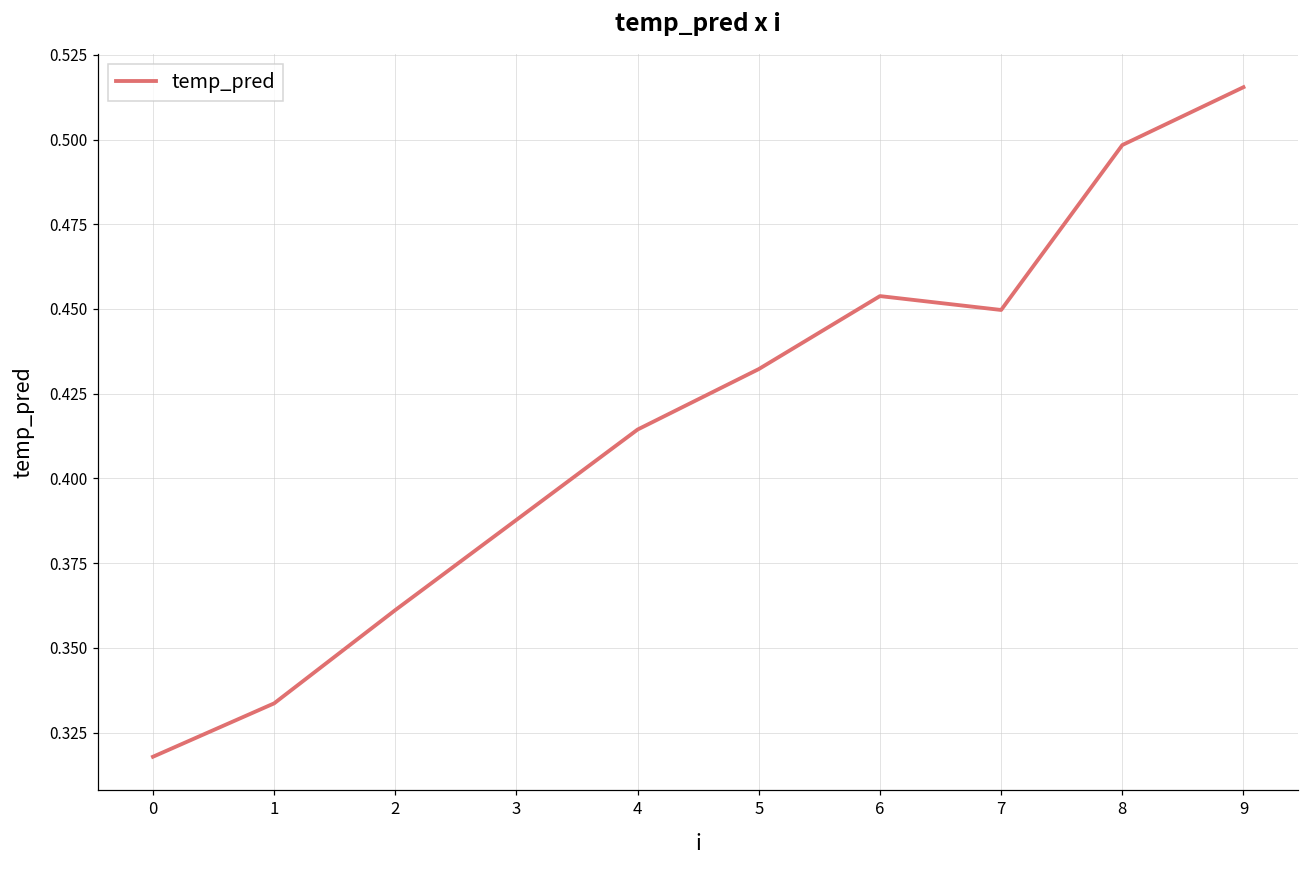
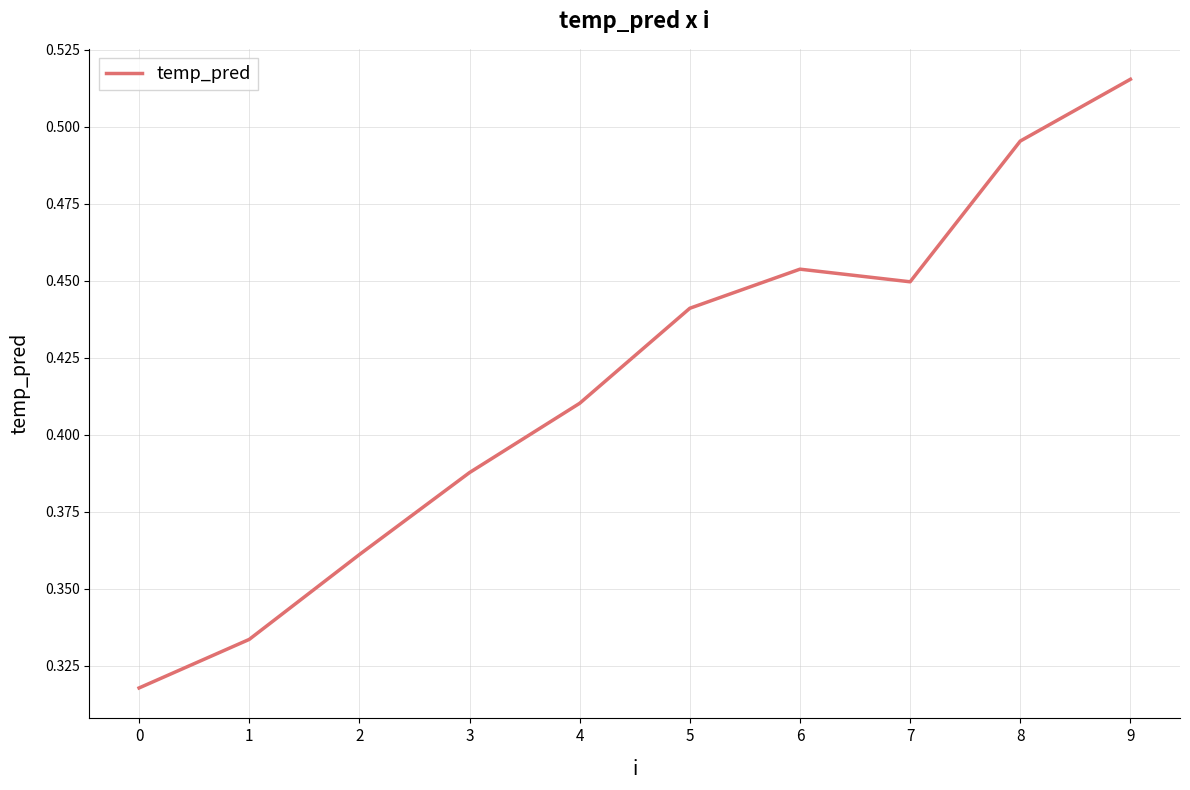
  {
    "0": 0.318,
    "1": 0.334,
    "2": 0.361,
    "3": 0.388,
-   "4": 0.414,
-   "5": 0.432,
+   "4": 0.410,
+   "5": 0.441,
    "6": 0.454,
    "7": 0.450,
-   "8": 0.498,
+   "8": 0.495,
    "9": 0.515
  }
